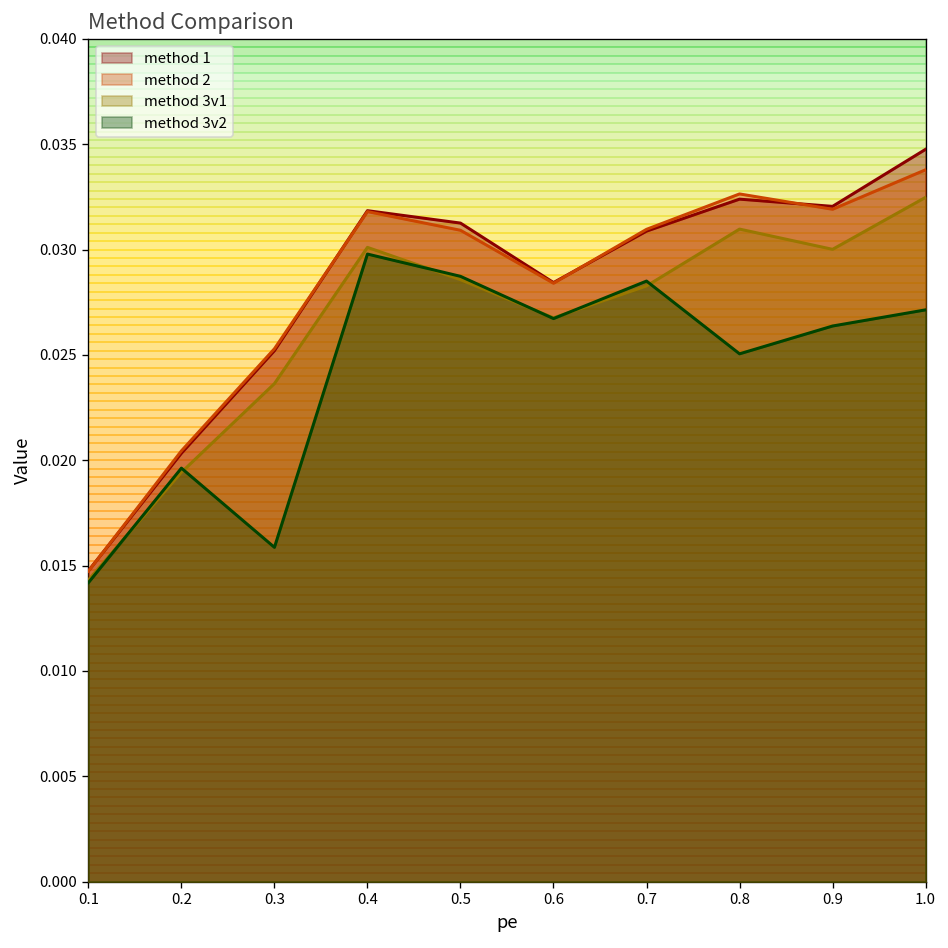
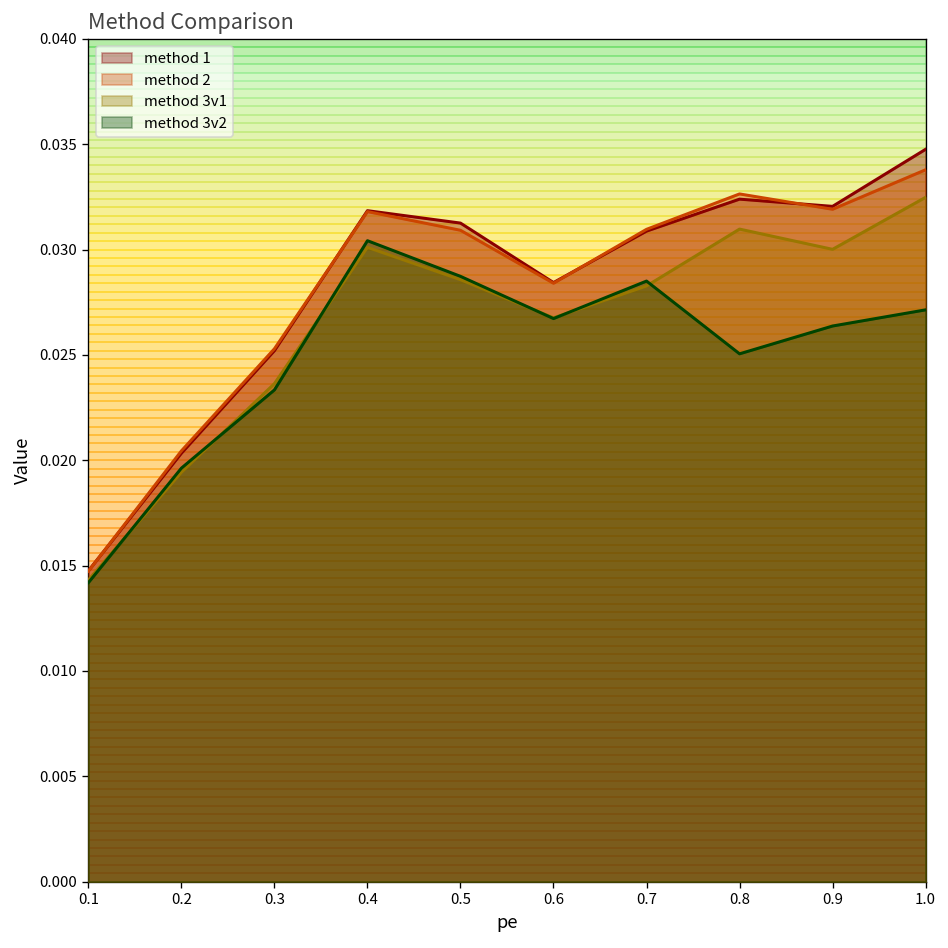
  {
    "method 3v2": {
      "0.2": 0.0196,
-     "0.3": 0.0159,
-     "0.4": 0.0298,
+     "0.3": 0.0233,
+     "0.4": 0.0304,
      "0.5": 0.0287,
      "0.7": 0.0285,
      "0.8": 0.0251,
      "0.9": 0.0264,
      "1.0": 0.0271
    }
  }
